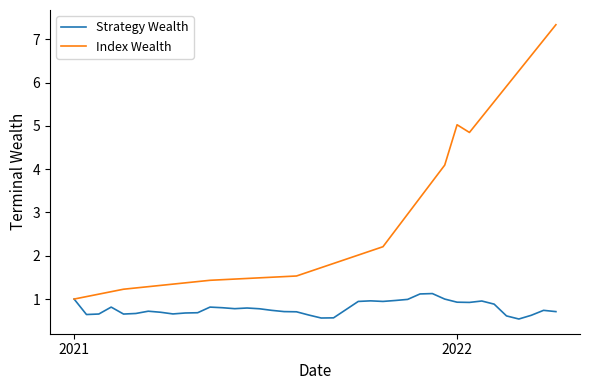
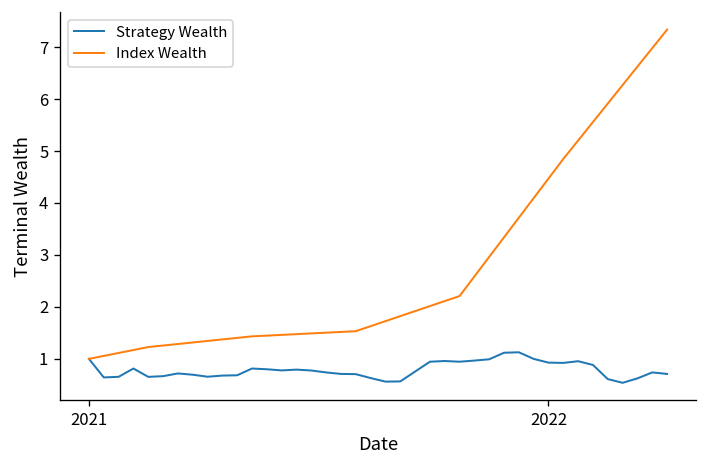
  {
    "Strategy Wealth": {
      "2022": 0.9
    },
    "Index Wealth": {
-     "2022": 5.0
+     "2022": 4.5
    }
  }
